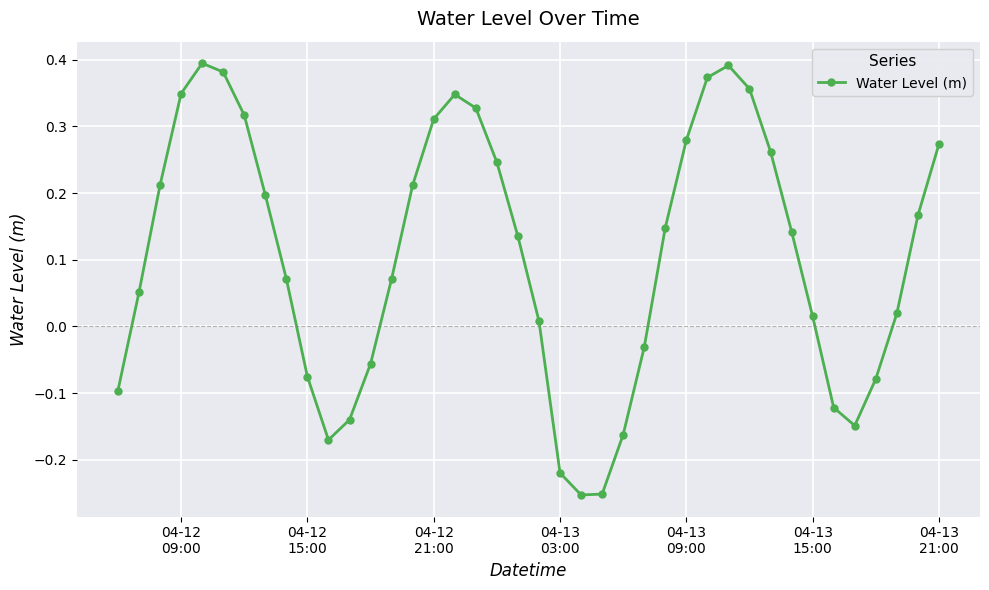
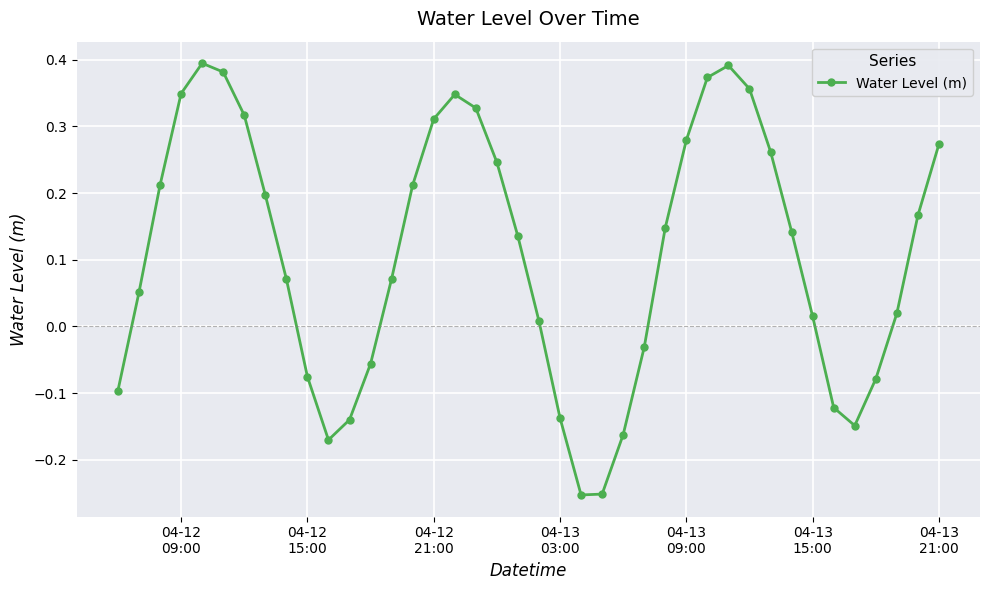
  {
    "04-12 09:00": 0.35,
    "04-12 15:00": -0.08,
    "04-12 21:00": 0.31,
-   "04-13 03:00": -0.22,
+   "04-13 03:00": -0.14,
    "04-13 09:00": 0.28,
    "04-13 15:00": 0.02,
    "04-13 21:00": 0.27
  }
